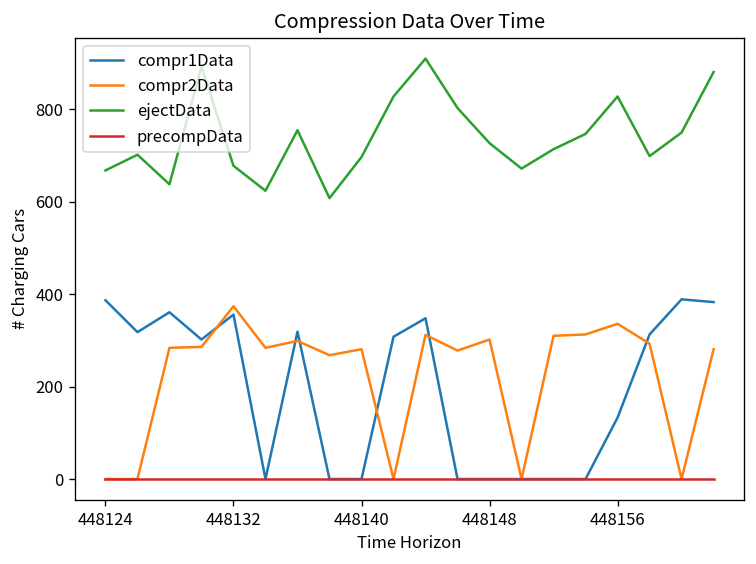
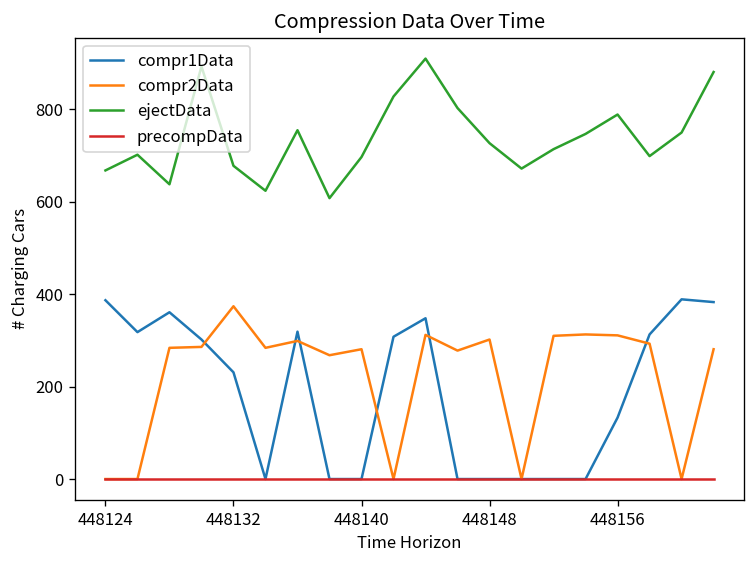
  {
    "compr1Data": {
      "448124": 390,
-     "448132": 360,
+     "448132": 230,
      "448156": 130
    },
    "compr2Data": {
      "448132": 370,
      "448140": 280,
      "448148": 300,
-     "448156": 340
+     "448156": 310
    },
    "ejectData": {
      "448124": 670,
      "448132": 680,
      "448140": 700,
      "448148": 730,
-     "448156": 830
+     "448156": 790
    },
    "precompData": {
      "448132": 0,
      "448156": 0
    }
  }
